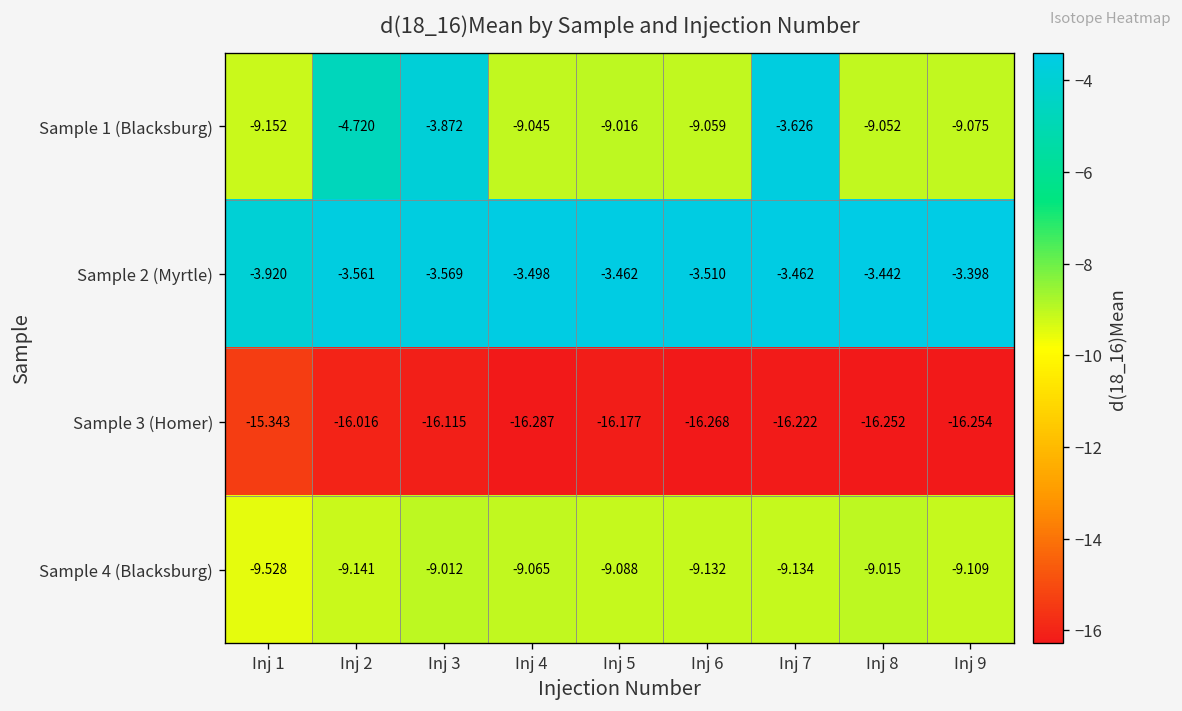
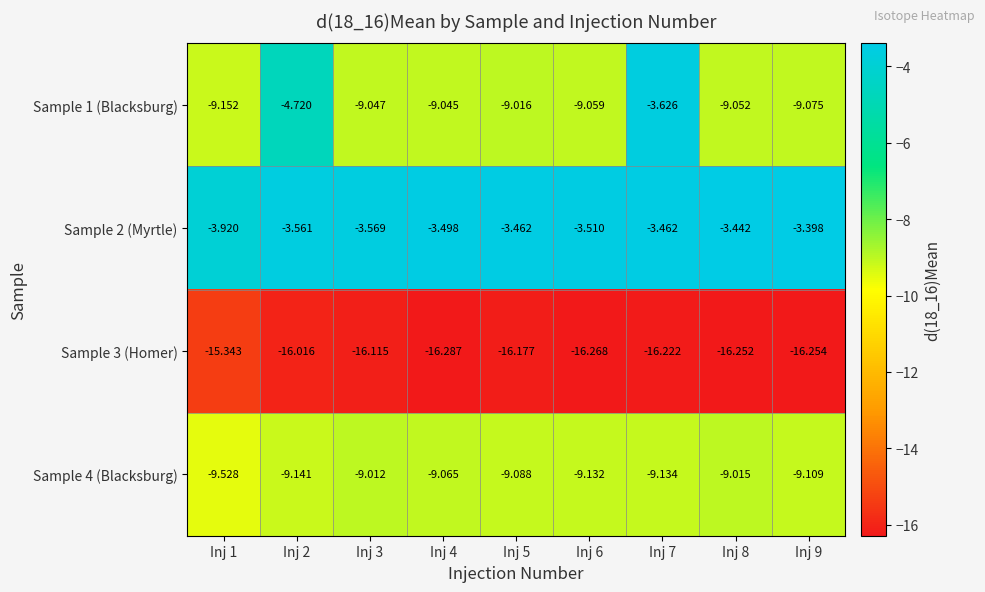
  {
    "Sample 1 (Blacksburg)": {
      "Inj 1": -9.152,
      "Inj 2": -4.720,
-     "Inj 3": -3.872,
+     "Inj 3": -9.047,
      "Inj 4": -9.045,
      "Inj 5": -9.016,
      "Inj 6": -9.059,
      "Inj 7": -3.626,
      "Inj 8": -9.052,
      "Inj 9": -9.075
    },
    "Sample 2 (Myrtle)": {
      "Inj 1": -3.920,
      "Inj 2": -3.561,
      "Inj 3": -3.569,
      "Inj 4": -3.498,
      "Inj 5": -3.462,
      "Inj 6": -3.510,
      "Inj 7": -3.462,
      "Inj 8": -3.442,
      "Inj 9": -3.398
    },
    "Sample 3 (Homer)": {
      "Inj 1": -15.343,
      "Inj 2": -16.016,
      "Inj 3": -16.115,
      "Inj 4": -16.287,
      "Inj 5": -16.177,
      "Inj 6": -16.268,
      "Inj 7": -16.222,
      "Inj 8": -16.252,
      "Inj 9": -16.254
    },
    "Sample 4 (Blacksburg)": {
      "Inj 1": -9.528,
      "Inj 2": -9.141,
      "Inj 3": -9.012,
      "Inj 4": -9.065,
      "Inj 5": -9.088,
      "Inj 6": -9.132,
      "Inj 7": -9.134,
      "Inj 8": -9.015,
      "Inj 9": -9.109
    }
  }
